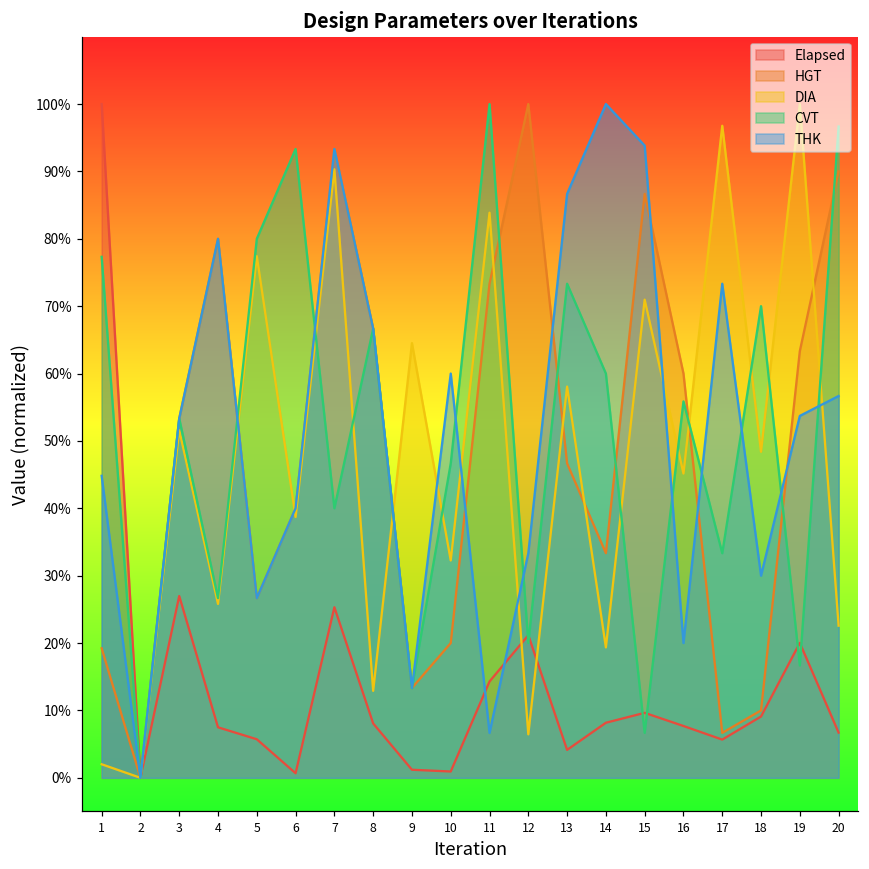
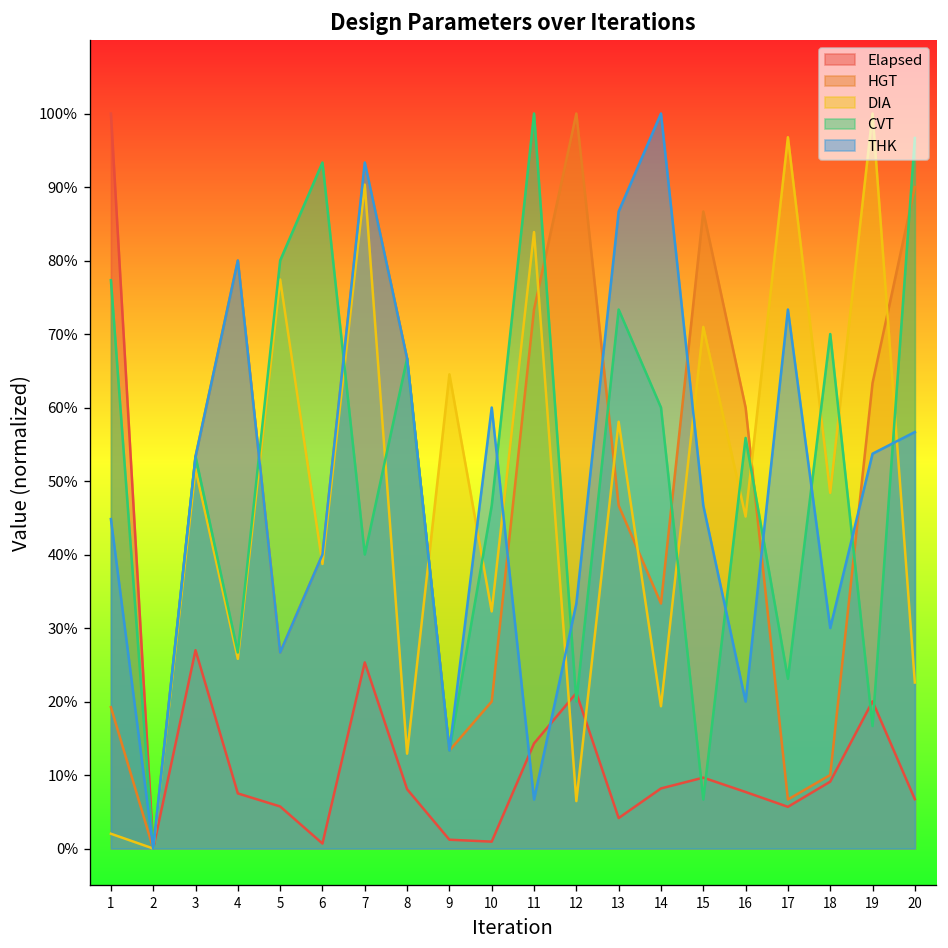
  {
    "CVT": {
      "1": "77%",
      "4": "27%",
      "5": "80%",
      "6": "93%",
      "7": "40%",
      "10": "47%",
      "11": "100%",
      "12": "20%",
      "13": "73%",
      "14": "60%",
      "15": "7%",
      "16": "56%",
-     "17": "33%",
+     "17": "23%",
      "18": "70%",
      "19": "17%"
    },
    "THK": {
      "1": "45%",
      "10": "60%",
      "11": "7%",
      "12": "33%",
      "13": "87%",
      "14": "100%",
-     "15": "94%",
+     "15": "47%",
      "16": "20%",
      "17": "73%",
      "18": "30%",
      "19": "54%",
      "20": "57%"
    }
  }
